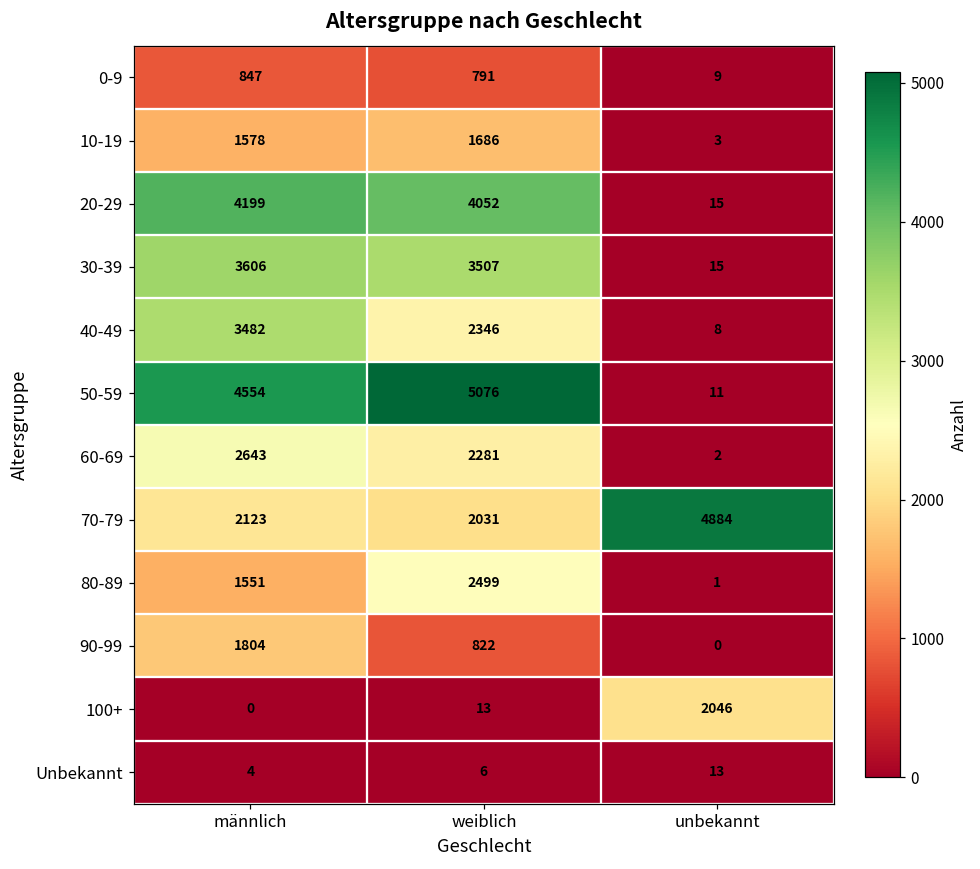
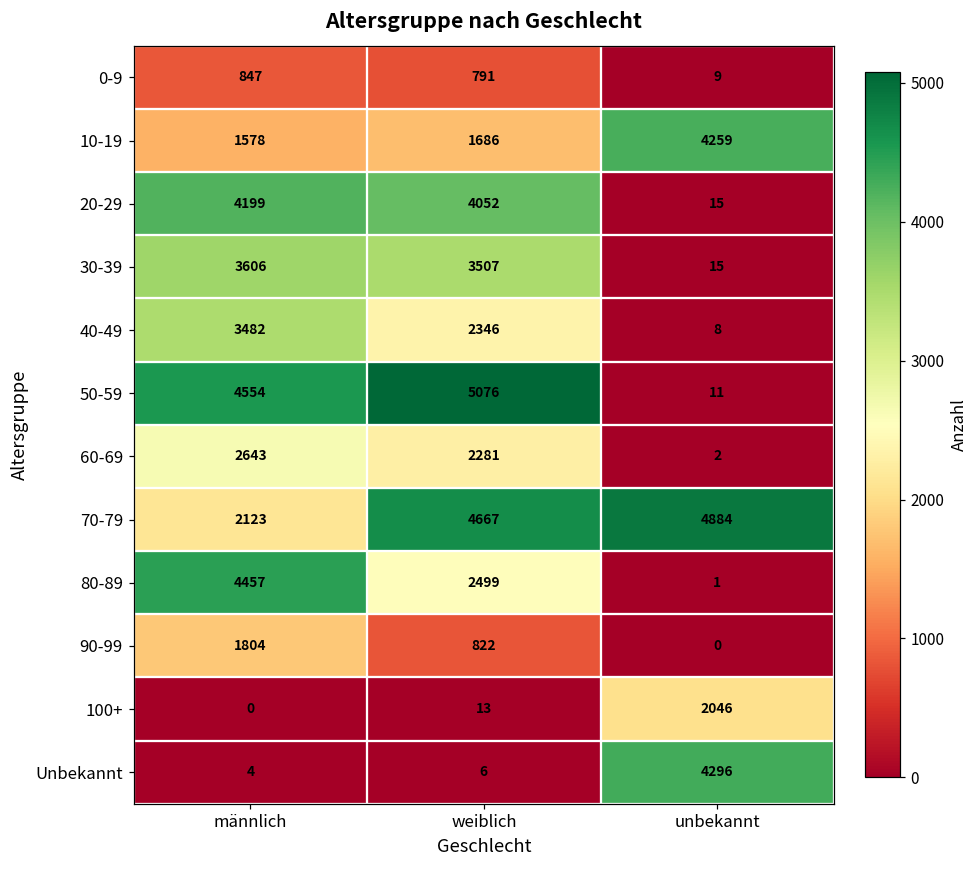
  {
    "0-9": {
      "männlich": 847,
      "weiblich": 791,
      "unbekannt": 9
    },
    "10-19": {
      "männlich": 1578,
      "weiblich": 1686,
-     "unbekannt": 3
+     "unbekannt": 4259
    },
    "20-29": {
      "männlich": 4199,
      "weiblich": 4052,
      "unbekannt": 15
    },
    "30-39": {
      "männlich": 3606,
      "weiblich": 3507,
      "unbekannt": 15
    },
    "40-49": {
      "männlich": 3482,
      "weiblich": 2346,
      "unbekannt": 8
    },
    "50-59": {
      "männlich": 4554,
      "weiblich": 5076,
      "unbekannt": 11
    },
    "60-69": {
      "männlich": 2643,
      "weiblich": 2281,
      "unbekannt": 2
    },
    "70-79": {
      "männlich": 2123,
-     "weiblich": 2031,
+     "weiblich": 4667,
      "unbekannt": 4884
    },
    "80-89": {
-     "männlich": 1551,
+     "männlich": 4457,
      "weiblich": 2499,
      "unbekannt": 1
    },
    "90-99": {
      "männlich": 1804,
      "weiblich": 822,
      "unbekannt": 0
    },
    "100+": {
      "männlich": 0,
      "weiblich": 13,
      "unbekannt": 2046
    },
    "Unbekannt": {
      "männlich": 4,
      "weiblich": 6,
-     "unbekannt": 13
+     "unbekannt": 4296
    }
  }
